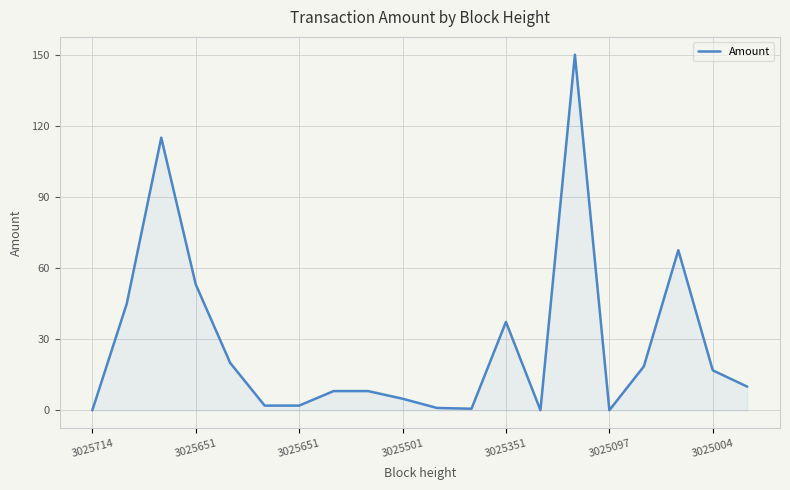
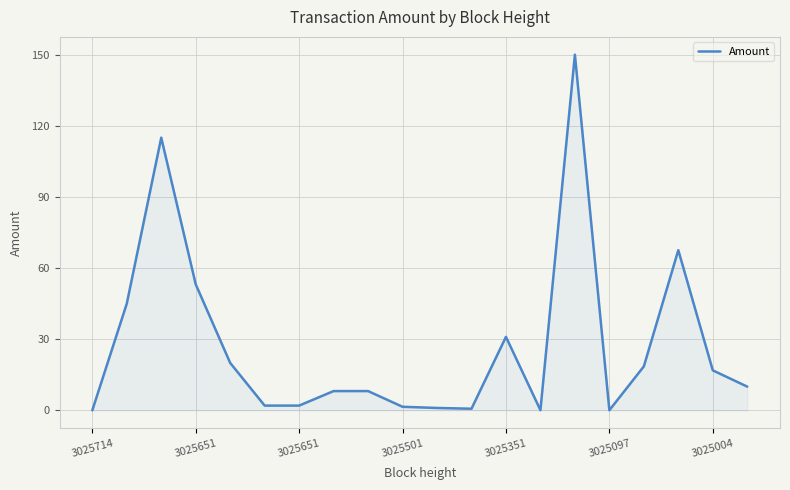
  {
    "3025714": 0,
-   "3025501": 5,
-   "3025351": 37,
+   "3025501": 1,
+   "3025351": 31,
    "3025097": 0,
    "3025004": 17
  }
